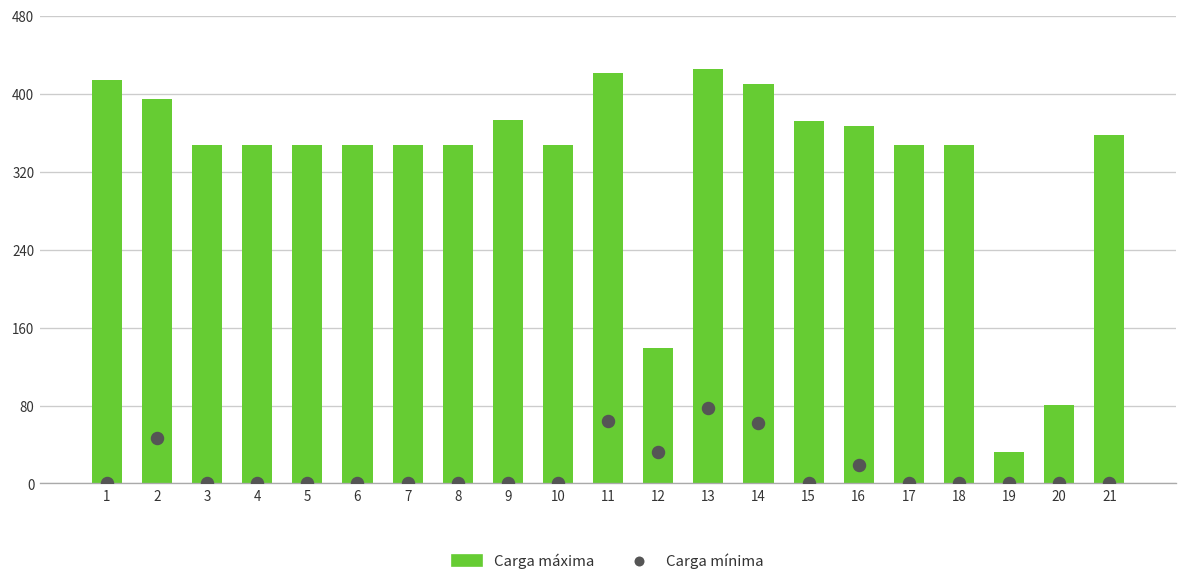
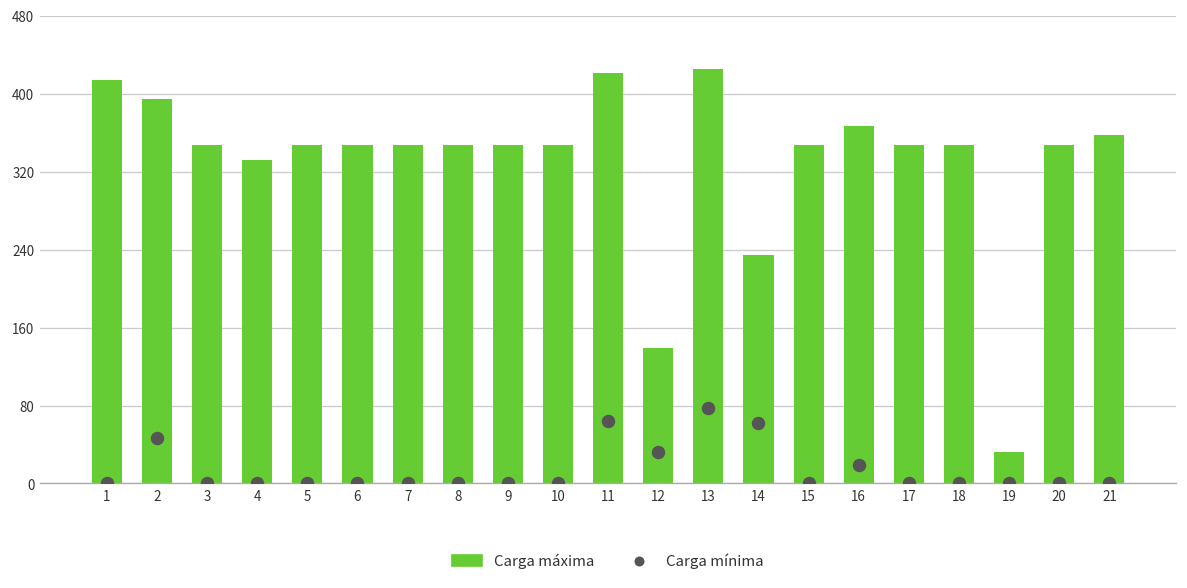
  {
    "Carga máxima": {
      "1": 410,
      "2": 400,
      "3": 350,
-     "4": 350,
+     "4": 330,
      "5": 350,
      "6": 350,
      "7": 350,
      "8": 350,
-     "9": 370,
+     "9": 350,
      "10": 350,
      "11": 420,
      "12": 140,
      "13": 430,
-     "14": 410,
-     "15": 370,
+     "14": 240,
+     "15": 350,
      "16": 370,
      "17": 350,
      "18": 350,
      "19": 30,
-     "20": 80,
+     "20": 350,
      "21": 360
    }
  }
